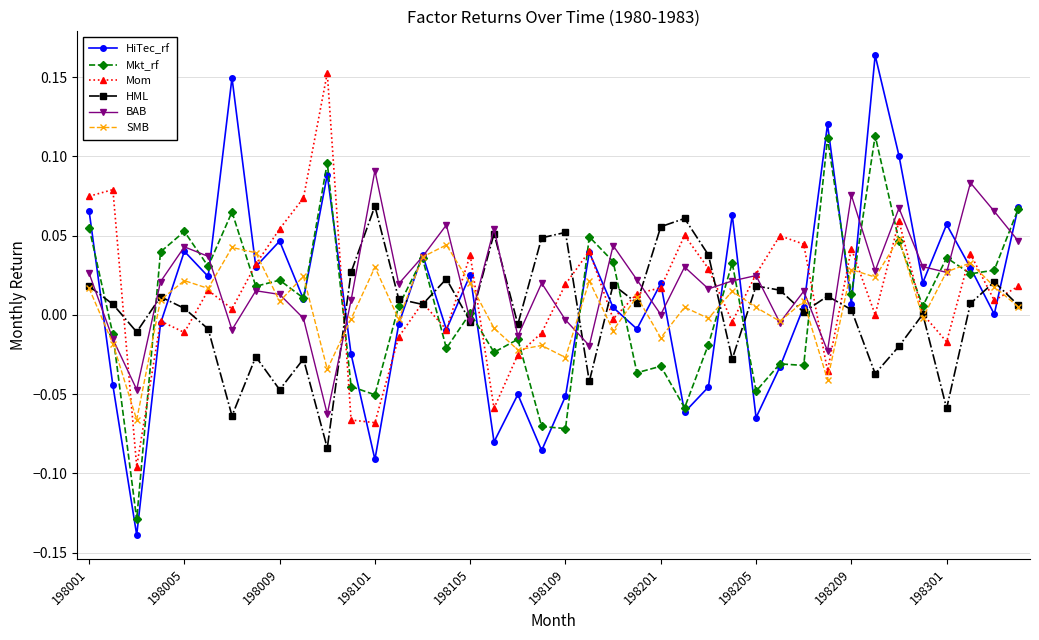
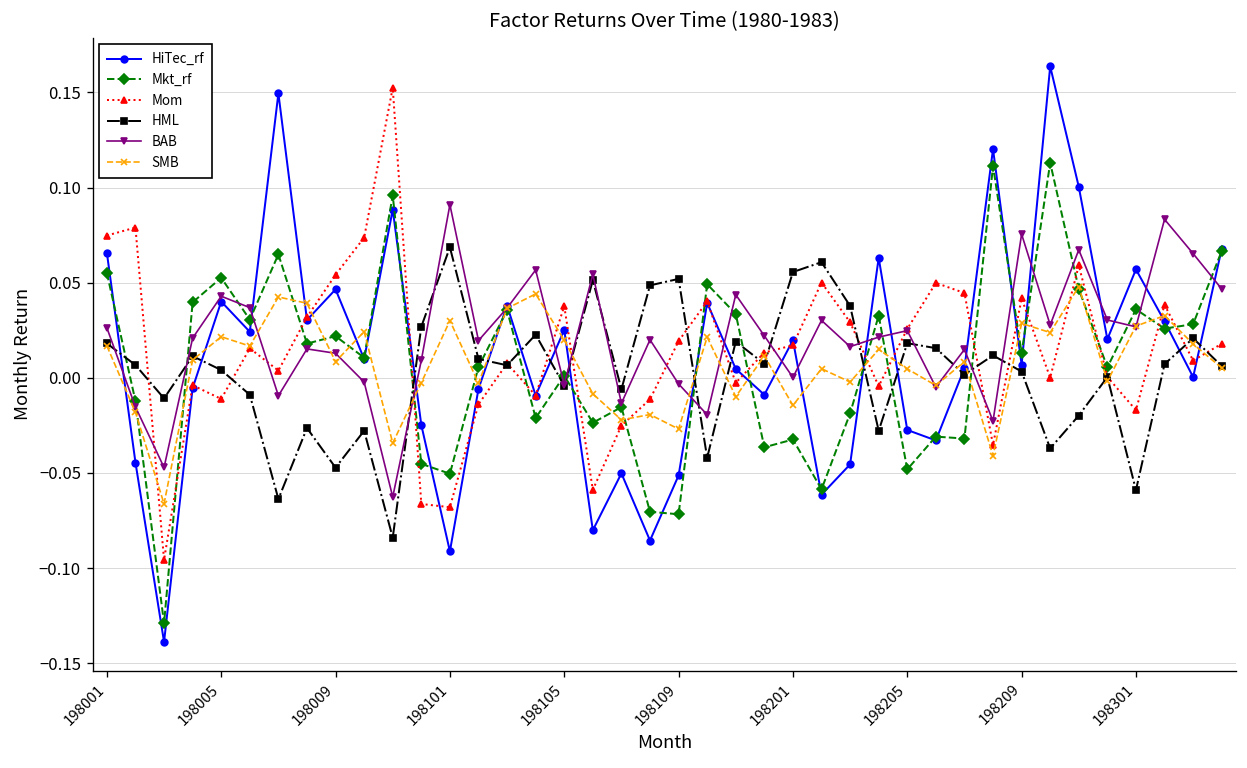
  {
    "HiTec_rf": {
      "198001": 0.066,
      "198005": 0.040,
      "198009": 0.047,
      "198101": -0.091,
      "198105": 0.025,
      "198109": -0.051,
      "198201": 0.020,
-     "198205": -0.065,
+     "198205": -0.027,
      "198209": 0.007,
      "198301": 0.057
    },
    "Mkt_rf": {
      "198001": 0.055,
      "198005": 0.053,
      "198009": 0.022,
      "198101": -0.050,
      "198105": 0.001,
      "198109": -0.072,
      "198201": -0.032,
      "198205": -0.048,
      "198209": 0.013,
      "198301": 0.036
    },
    "Mom": {
      "198001": 0.075,
      "198005": -0.011,
      "198009": 0.054,
      "198101": -0.068,
      "198105": 0.038,
      "198109": 0.019,
      "198201": 0.017,
      "198209": 0.042,
      "198301": -0.017
    },
    "HML": {
      "198005": 0.004,
      "198009": -0.047,
      "198101": 0.069,
      "198109": 0.052,
      "198201": 0.056,
      "198205": 0.018,
      "198209": 0.003,
      "198301": -0.059
    },
    "BAB": {
      "198001": 0.026,
      "198005": 0.043,
      "198009": 0.013,
      "198101": 0.091,
      "198109": -0.003,
      "198201": 0.000,
      "198209": 0.076
    },
    "SMB": {
      "198005": 0.022,
      "198009": 0.009,
      "198101": 0.030,
      "198105": 0.020,
      "198109": -0.027,
      "198201": -0.015,
      "198205": 0.005,
      "198209": 0.029
    }
  }
